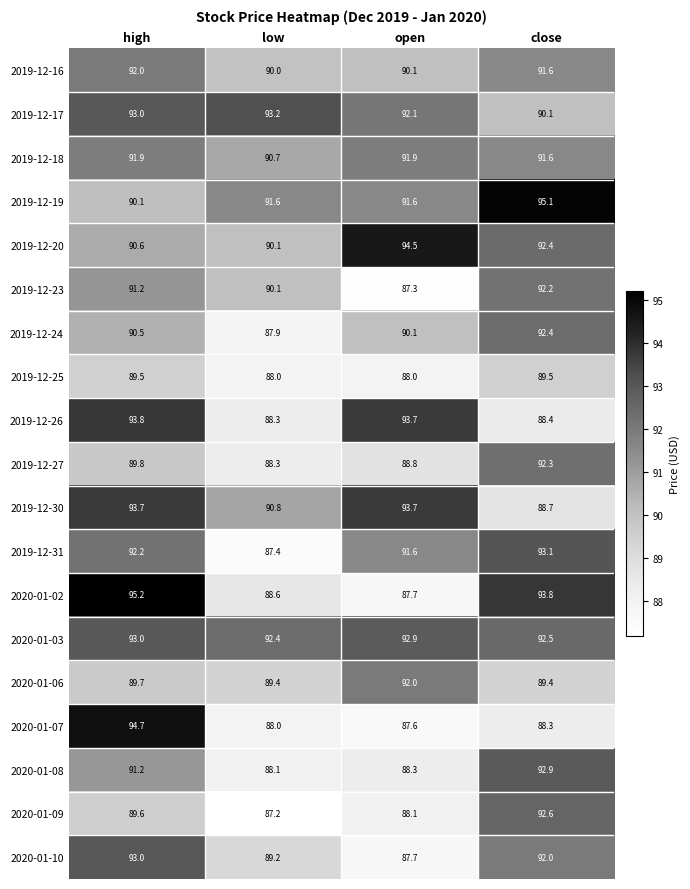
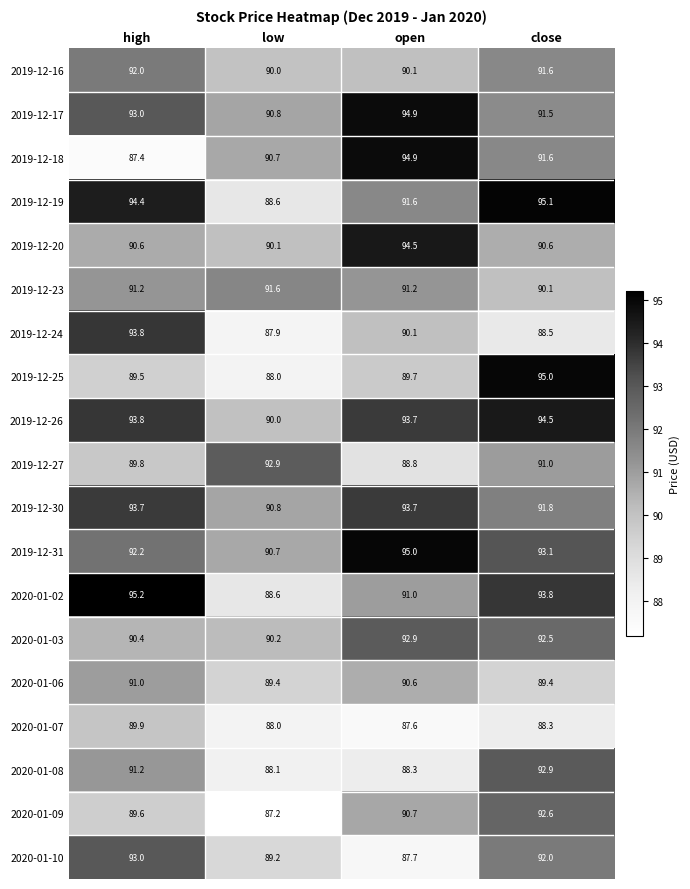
  {
    "2019-12-16": {
      "high": 92.0,
      "low": 90.0,
      "open": 90.1,
      "close": 91.6
    },
    "2019-12-17": {
      "high": 93.0,
-     "low": 93.2,
-     "open": 92.1,
-     "close": 90.1
+     "low": 90.8,
+     "open": 94.9,
+     "close": 91.5
    },
    "2019-12-18": {
-     "high": 91.9,
+     "high": 87.4,
      "low": 90.7,
-     "open": 91.9,
+     "open": 94.9,
      "close": 91.6
    },
    "2019-12-19": {
-     "high": 90.1,
-     "low": 91.6,
+     "high": 94.4,
+     "low": 88.6,
      "open": 91.6,
      "close": 95.1
    },
    "2019-12-20": {
      "high": 90.6,
      "low": 90.1,
      "open": 94.5,
-     "close": 92.4
+     "close": 90.6
    },
    "2019-12-23": {
      "high": 91.2,
-     "low": 90.1,
-     "open": 87.3,
-     "close": 92.2
+     "low": 91.6,
+     "open": 91.2,
+     "close": 90.1
    },
    "2019-12-24": {
-     "high": 90.5,
+     "high": 93.8,
      "low": 87.9,
      "open": 90.1,
-     "close": 92.4
+     "close": 88.5
    },
    "2019-12-25": {
      "high": 89.5,
      "low": 88.0,
-     "open": 88.0,
-     "close": 89.5
+     "open": 89.7,
+     "close": 95.0
    },
    "2019-12-26": {
      "high": 93.8,
-     "low": 88.3,
+     "low": 90.0,
      "open": 93.7,
-     "close": 88.4
+     "close": 94.5
    },
    "2019-12-27": {
      "high": 89.8,
-     "low": 88.3,
+     "low": 92.9,
      "open": 88.8,
-     "close": 92.3
+     "close": 91.0
    },
    "2019-12-30": {
      "high": 93.7,
      "low": 90.8,
      "open": 93.7,
-     "close": 88.7
+     "close": 91.8
    },
    "2019-12-31": {
      "high": 92.2,
-     "low": 87.4,
-     "open": 91.6,
+     "low": 90.7,
+     "open": 95.0,
      "close": 93.1
    },
    "2020-01-02": {
      "high": 95.2,
      "low": 88.6,
-     "open": 87.7,
+     "open": 91.0,
      "close": 93.8
    },
    "2020-01-03": {
-     "high": 93.0,
-     "low": 92.4,
+     "high": 90.4,
+     "low": 90.2,
      "open": 92.9,
      "close": 92.5
    },
    "2020-01-06": {
-     "high": 89.7,
+     "high": 91.0,
      "low": 89.4,
-     "open": 92.0,
+     "open": 90.6,
      "close": 89.4
    },
    "2020-01-07": {
-     "high": 94.7,
+     "high": 89.9,
      "low": 88.0,
      "open": 87.6,
      "close": 88.3
    },
    "2020-01-08": {
      "high": 91.2,
      "low": 88.1,
      "open": 88.3,
      "close": 92.9
    },
    "2020-01-09": {
      "high": 89.6,
      "low": 87.2,
-     "open": 88.1,
+     "open": 90.7,
      "close": 92.6
    },
    "2020-01-10": {
      "high": 93.0,
      "low": 89.2,
      "open": 87.7,
      "close": 92.0
    }
  }
